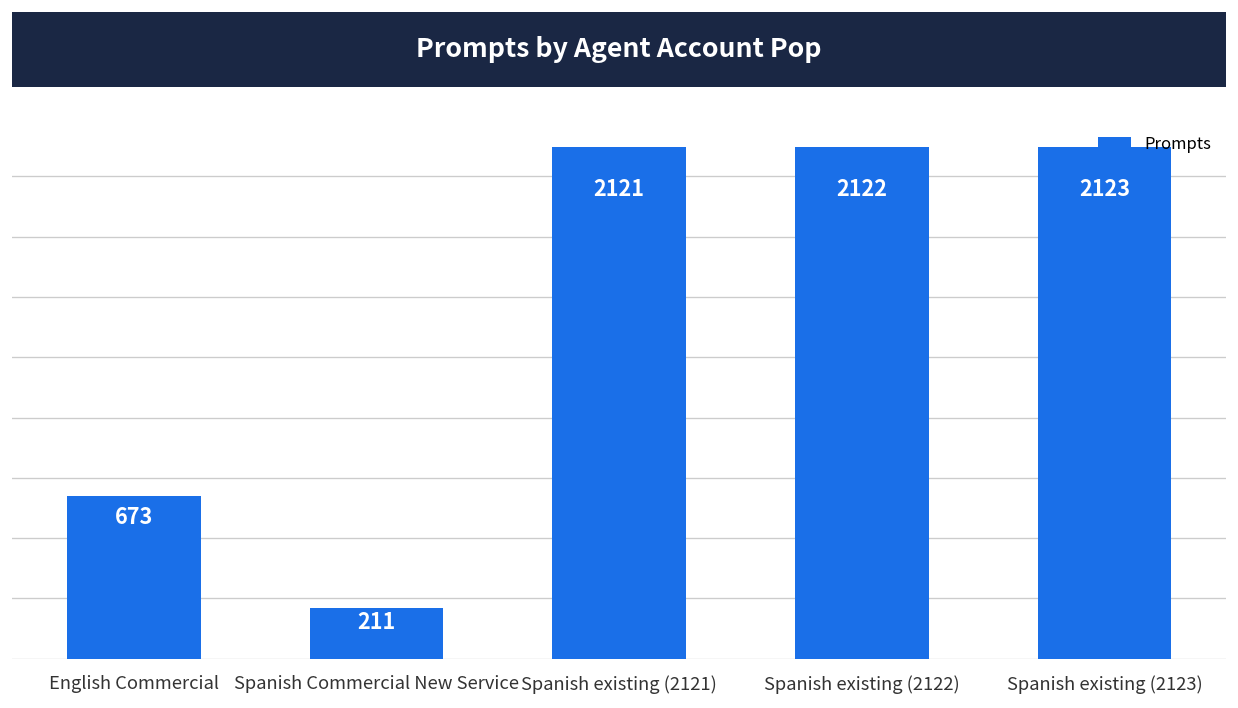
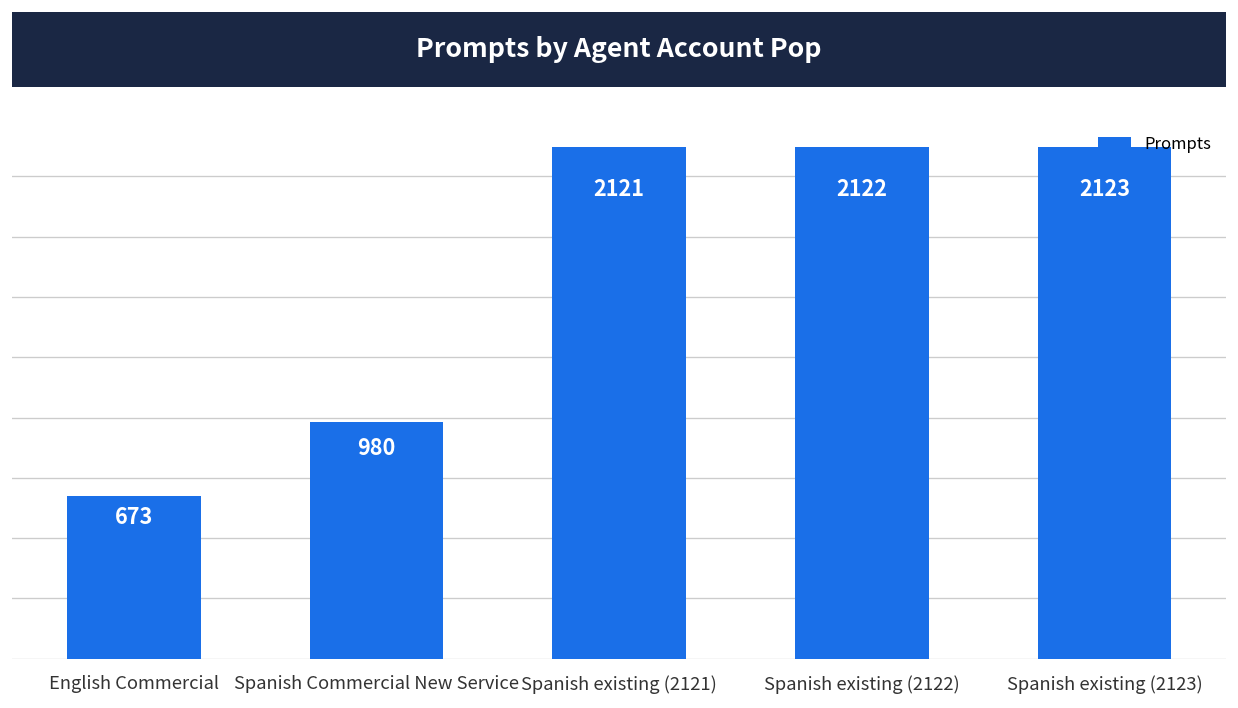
  {
    "English Commercial": 673,
-   "Spanish Commercial New Service": 211,
+   "Spanish Commercial New Service": 980,
    "Spanish existing (2121)": 2121,
    "Spanish existing (2122)": 2122,
    "Spanish existing (2123)": 2123
  }
